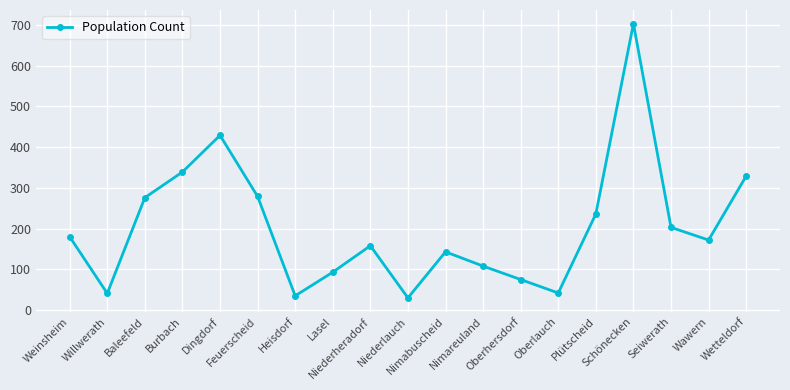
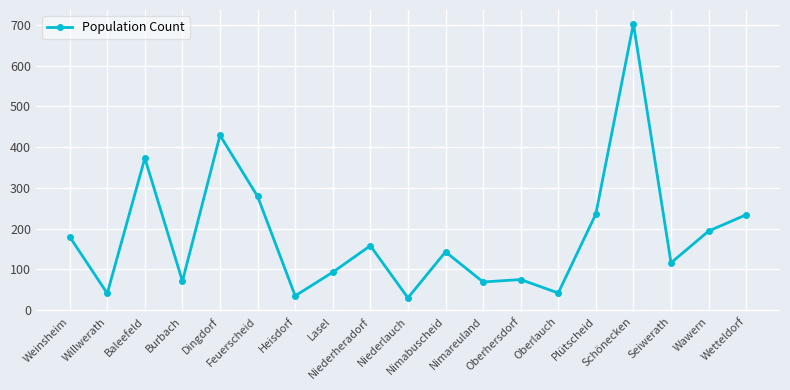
  {
    "Weinsheim": 180,
    "Willwerath": 40,
-   "Baleefeld": 280,
-   "Burbach": 340,
+   "Baleefeld": 370,
+   "Burbach": 70,
    "Dingdorf": 430,
    "Feuerscheid": 280,
    "Heisdorf": 40,
    "Lasel": 90,
    "Niederheradorf": 160,
    "Niederlauch": 30,
    "Nimabuscheid": 140,
-   "Nimareuland": 110,
+   "Nimareuland": 70,
    "Oberhersdorf": 80,
    "Oberlauch": 40,
    "Plütscheid": 240,
    "Schönecken": 700,
-   "Seiwerath": 200,
-   "Wawern": 170,
-   "Wetteldorf": 330
+   "Seiwerath": 120,
+   "Wawern": 190,
+   "Wetteldorf": 230
  }
